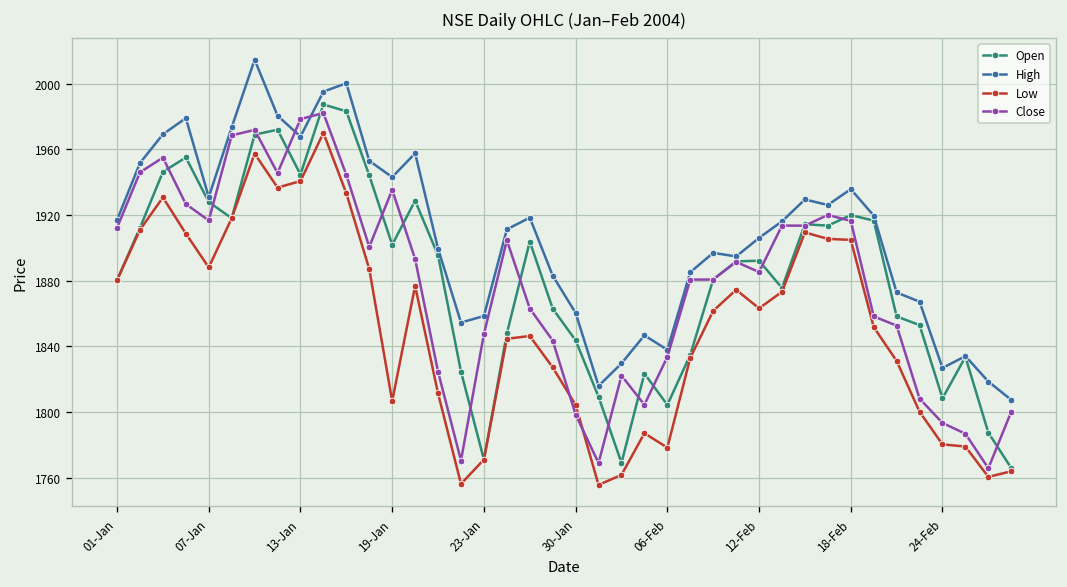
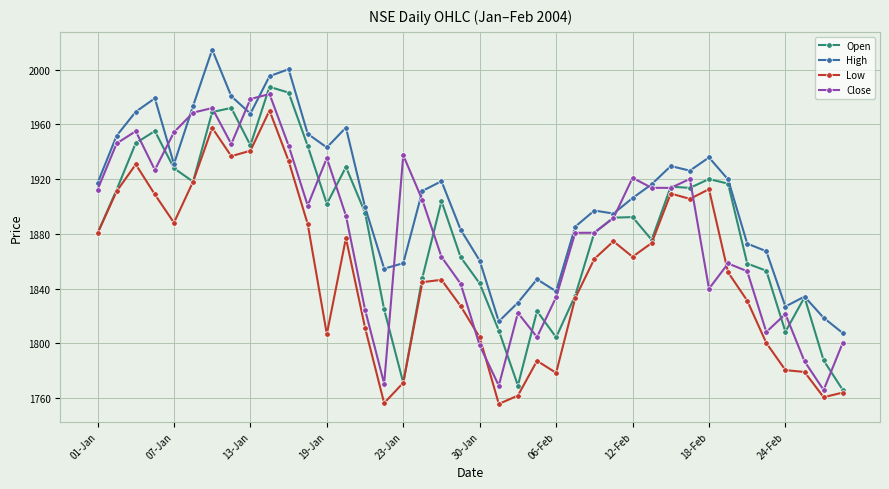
  {
    "Low": {
      "07-Jan": 1888,
      "13-Jan": 1941,
      "19-Jan": 1807,
      "30-Jan": 1804,
      "06-Feb": 1778,
      "12-Feb": 1863,
-     "18-Feb": 1905,
+     "18-Feb": 1913,
      "24-Feb": 1780
    },
    "Close": {
      "01-Jan": 1912,
-     "07-Jan": 1917,
+     "07-Jan": 1954,
      "13-Jan": 1979,
      "19-Jan": 1935,
-     "23-Jan": 1848,
+     "23-Jan": 1937,
      "30-Jan": 1798,
      "06-Feb": 1834,
-     "12-Feb": 1885,
-     "18-Feb": 1916,
-     "24-Feb": 1793
+     "12-Feb": 1921,
+     "18-Feb": 1840,
+     "24-Feb": 1821
    }
  }
